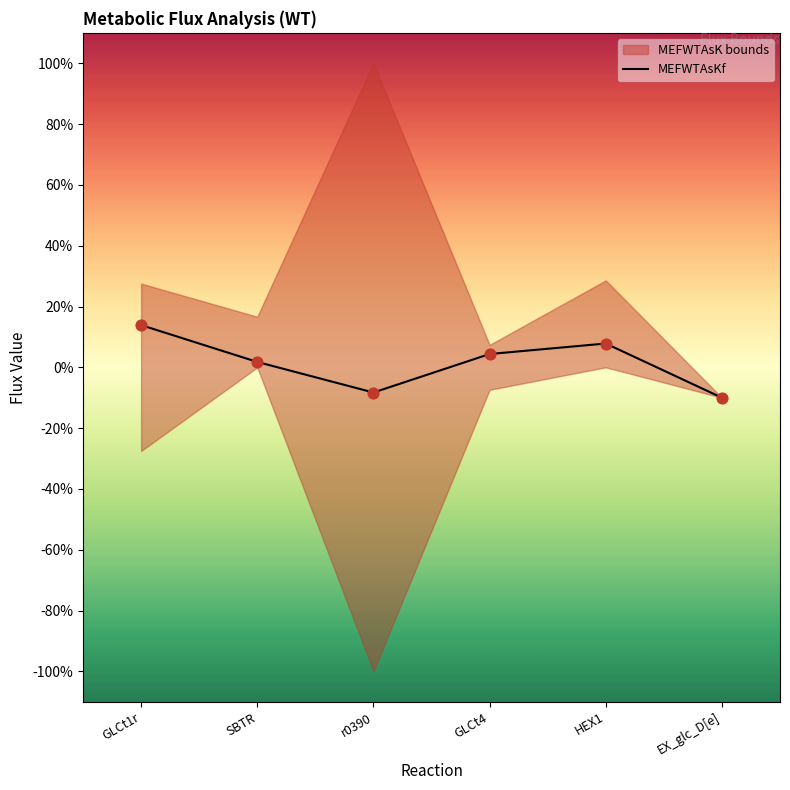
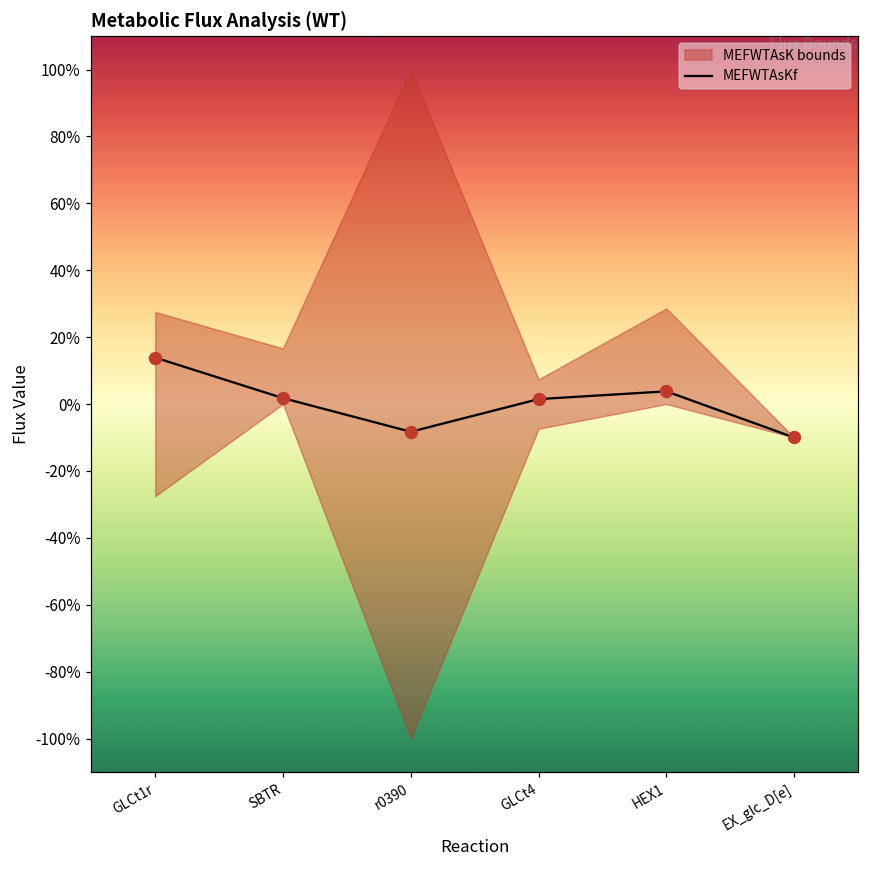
  {
    "MEFWTAsKf": {
      "GLCt1r": "14%",
      "SBTR": "2%",
      "r0390": "-8%",
-     "GLCt4": "4%",
-     "HEX1": "8%"
+     "GLCt4": "1%",
+     "HEX1": "4%"
    }
  }
